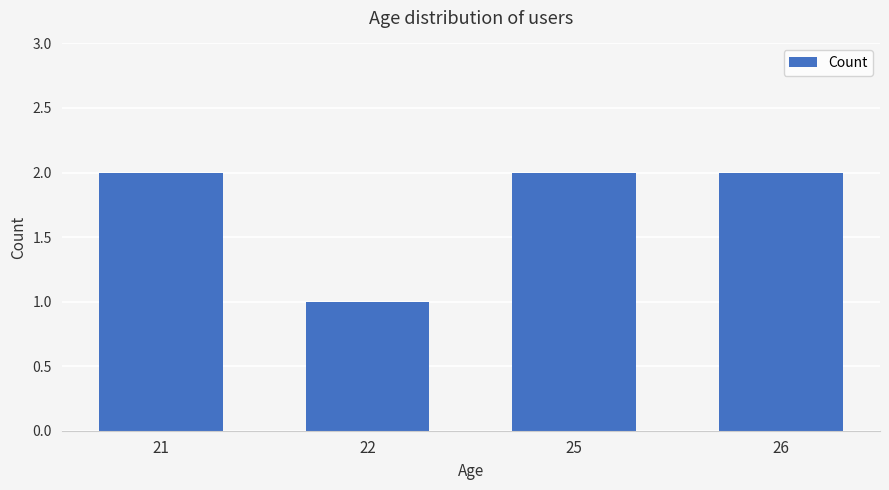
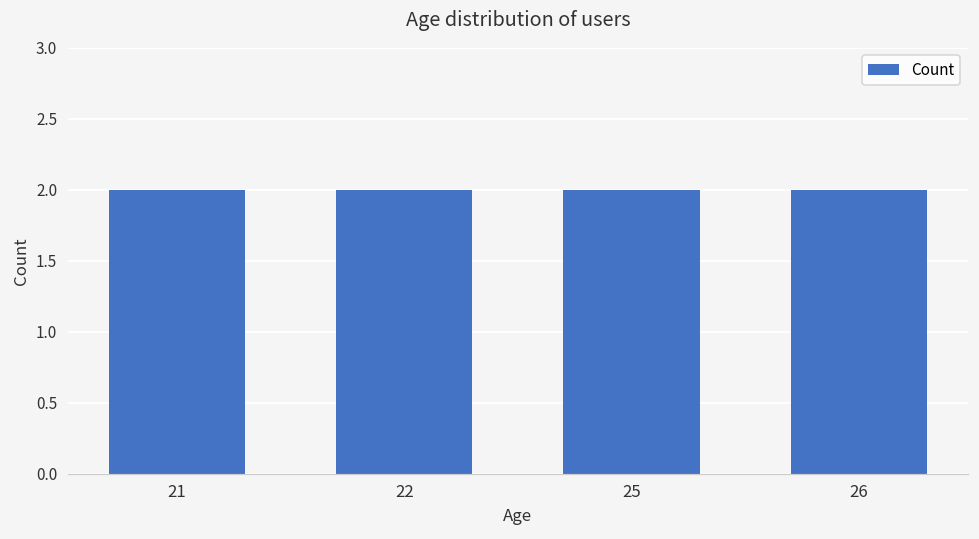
  {
    "21": 2,
-   "22": 1,
+   "22": 2,
    "25": 2,
    "26": 2
  }
